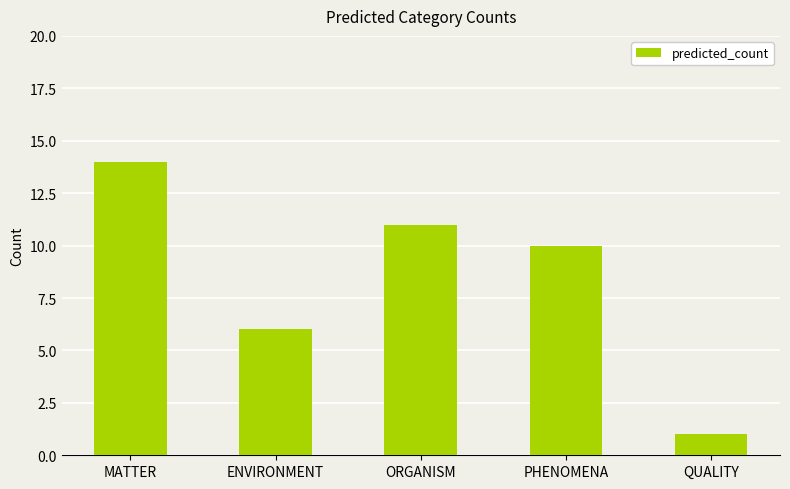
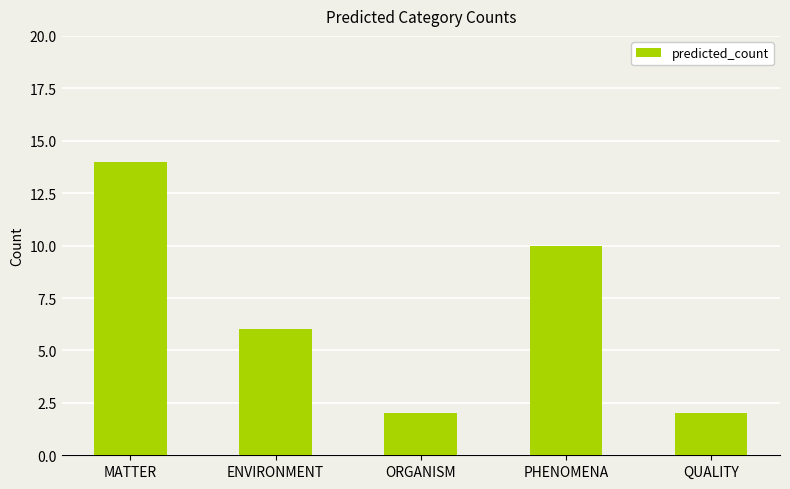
  {
    "MATTER": 14,
    "ENVIRONMENT": 6,
-   "ORGANISM": 11,
+   "ORGANISM": 2,
    "PHENOMENA": 10,
-   "QUALITY": 1
+   "QUALITY": 2
  }
